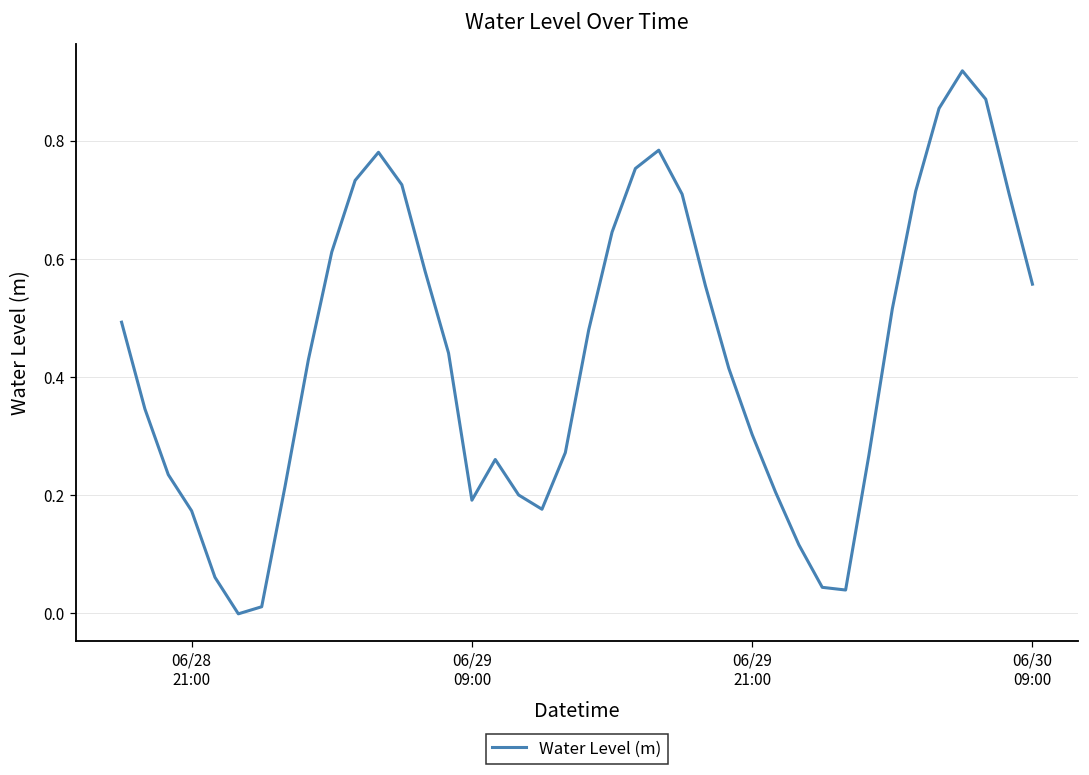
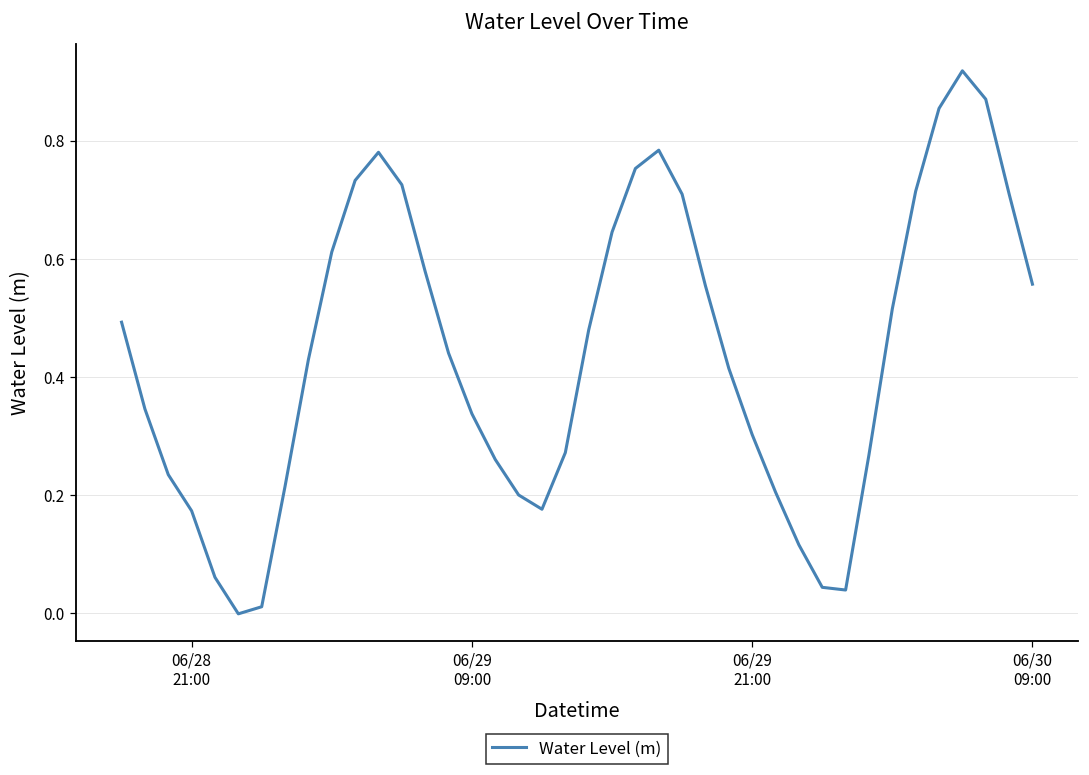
  {
    "06/28 21:00": 0.17,
-   "06/29 09:00": 0.19,
+   "06/29 09:00": 0.34,
    "06/29 21:00": 0.30,
    "06/30 09:00": 0.56
  }
